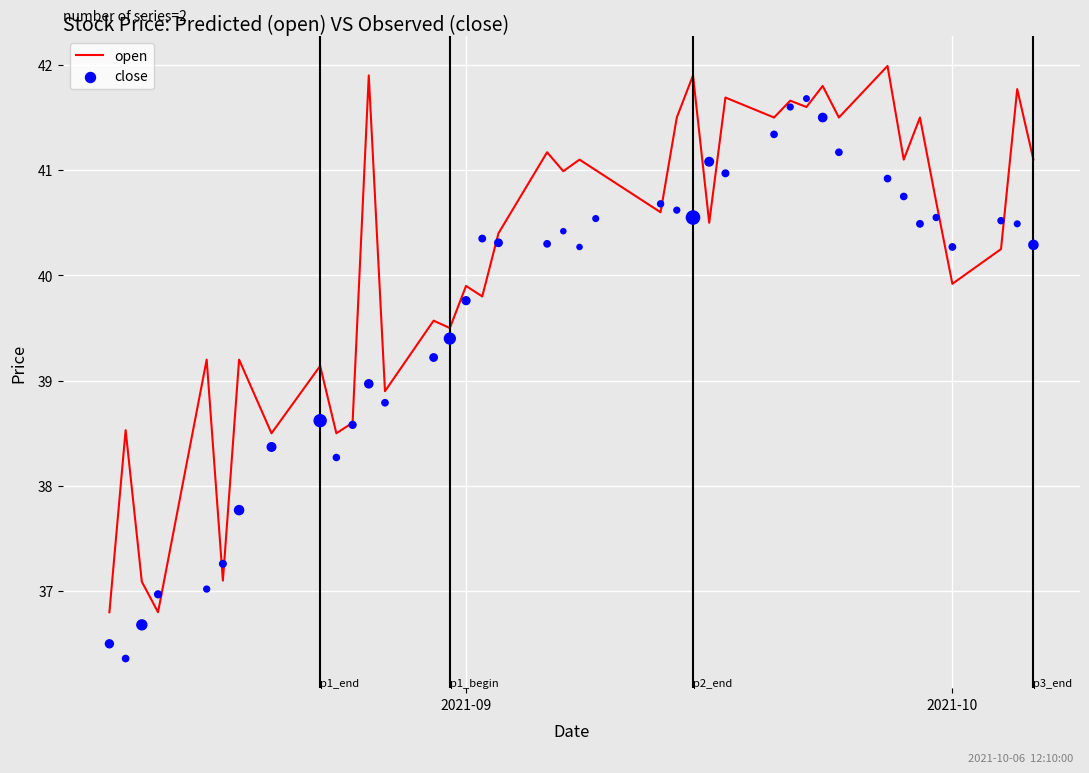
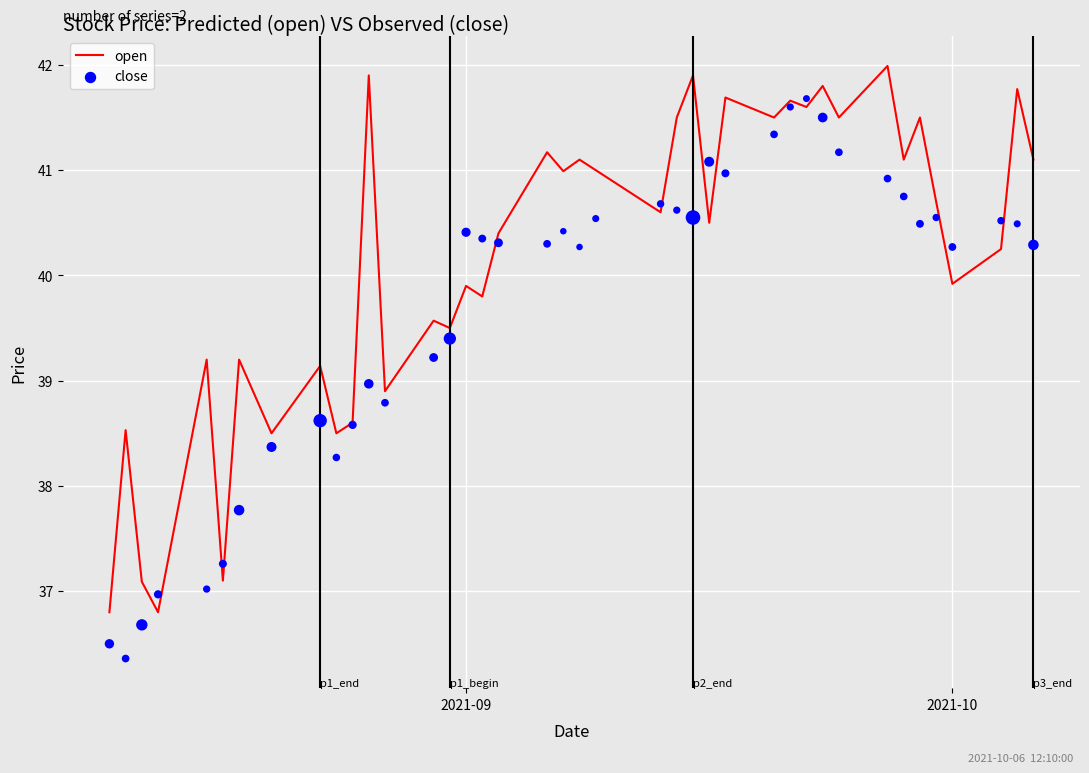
  {
    "close": {
-     "2021-09": 39.76
+     "2021-09": 40.41
    },
    "open": {
      "2021-09": 39.90,
      "2021-10": 39.92
    }
  }
